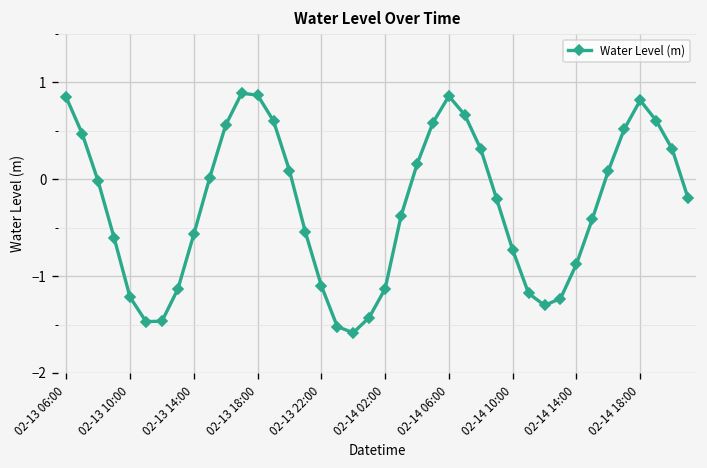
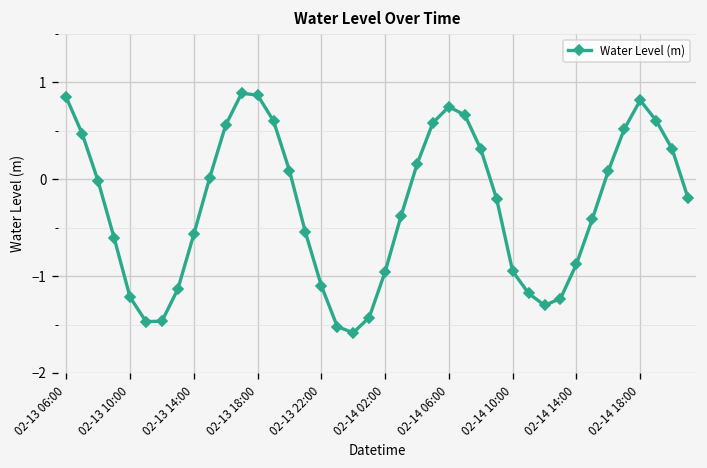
  {
    "02-13 06:00": 0.8,
    "02-13 10:00": -1.2,
    "02-13 14:00": -0.6,
    "02-13 18:00": 0.9,
    "02-13 22:00": -1.1,
-   "02-14 02:00": -1.1,
-   "02-14 06:00": 0.9,
-   "02-14 10:00": -0.7,
+   "02-14 02:00": -1.0,
+   "02-14 06:00": 0.7,
+   "02-14 10:00": -0.9,
    "02-14 14:00": -0.9,
    "02-14 18:00": 0.8
  }
